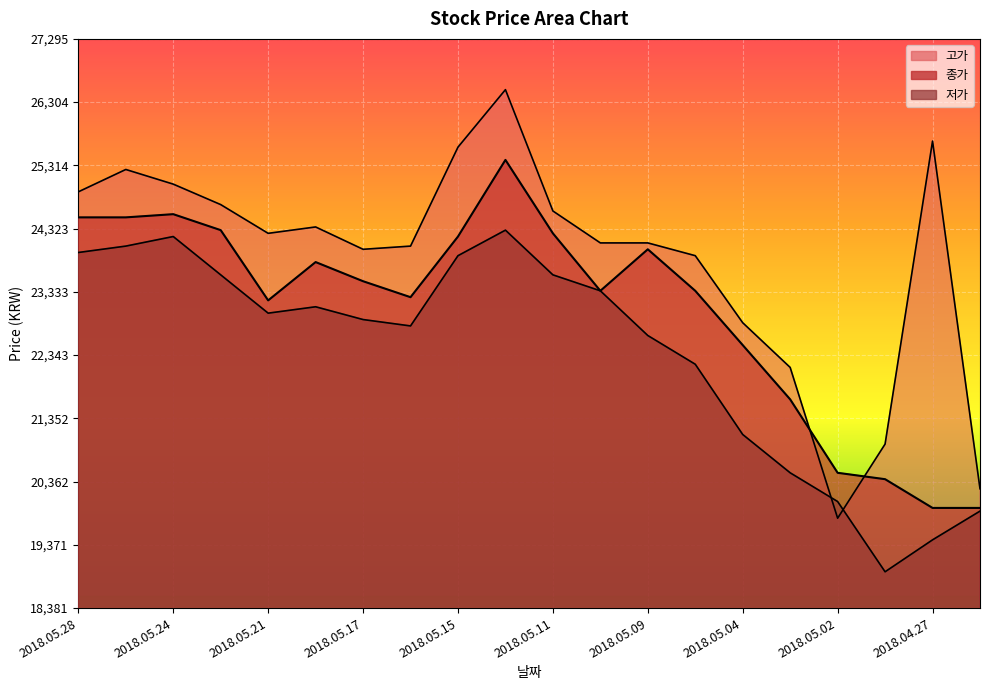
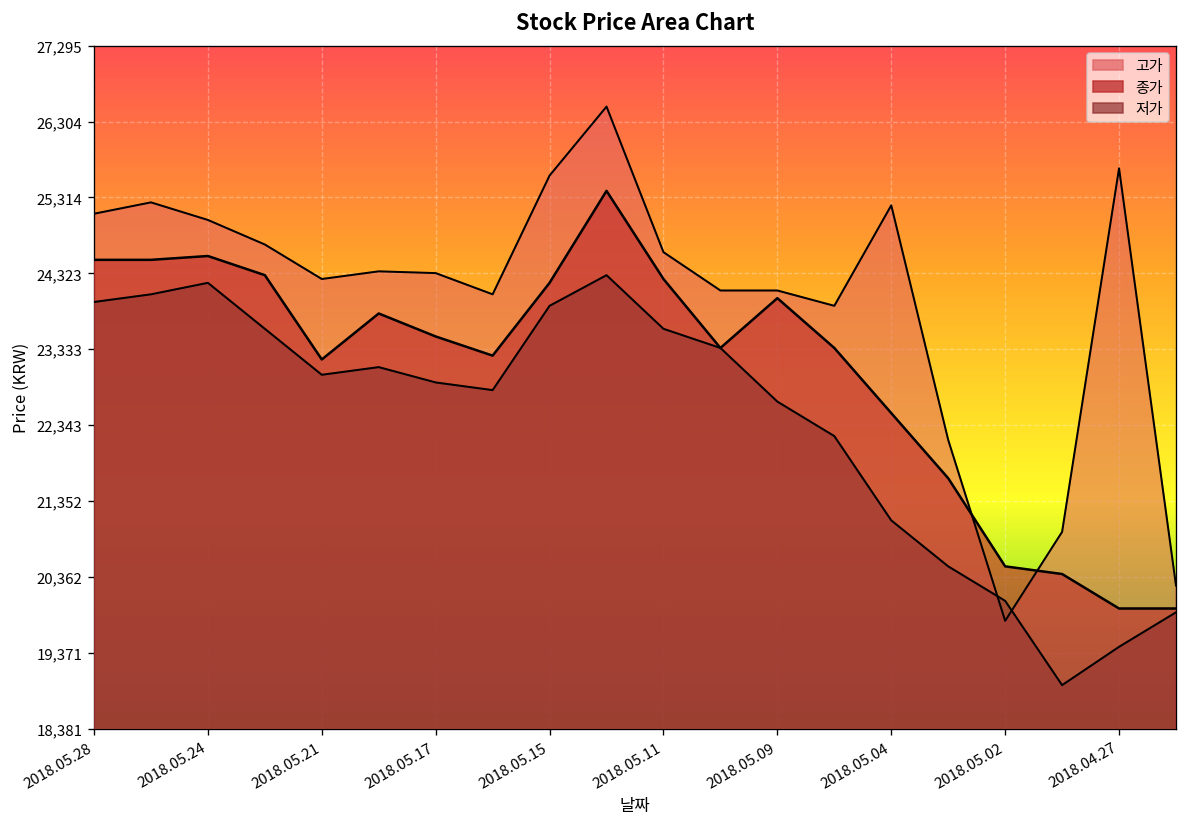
  {
    "고가": {
-     "2018.05.28": "24,900",
+     "2018.05.28": "25,100",
      "2018.05.24": "25,000",
      "2018.05.21": "24,300",
-     "2018.05.17": "24,000",
+     "2018.05.17": "24,300",
      "2018.05.15": "25,600",
      "2018.05.11": "24,600",
      "2018.05.09": "24,100",
-     "2018.05.04": "22,900",
+     "2018.05.04": "25,200",
      "2018.05.02": "19,800",
      "2018.04.27": "25,700"
    }
  }
